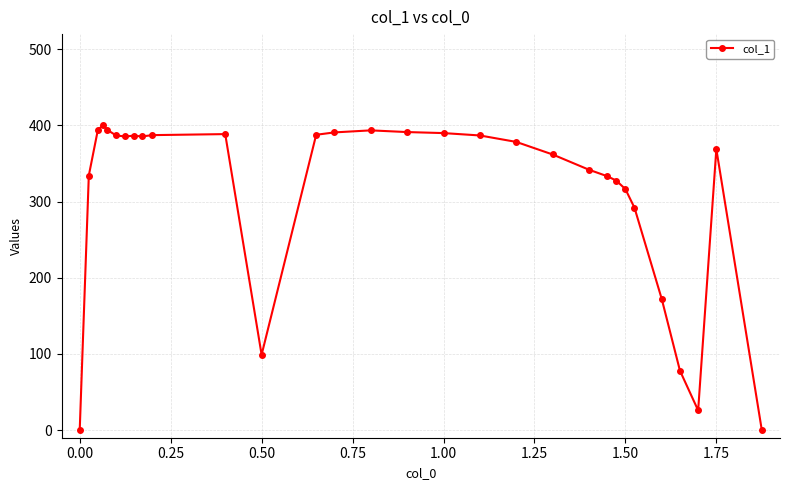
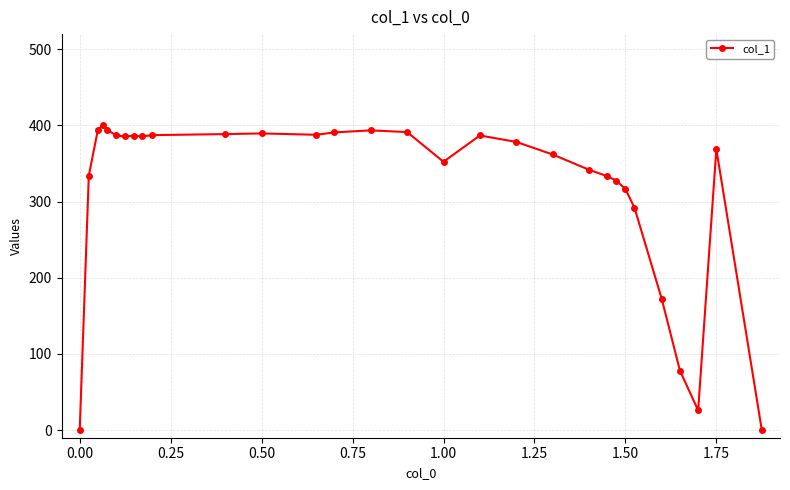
  {
    "0.00": 0,
-   "0.50": 100,
-   "1.00": 390,
+   "0.50": 390,
+   "1.00": 350,
    "1.50": 320,
    "1.75": 370
  }
